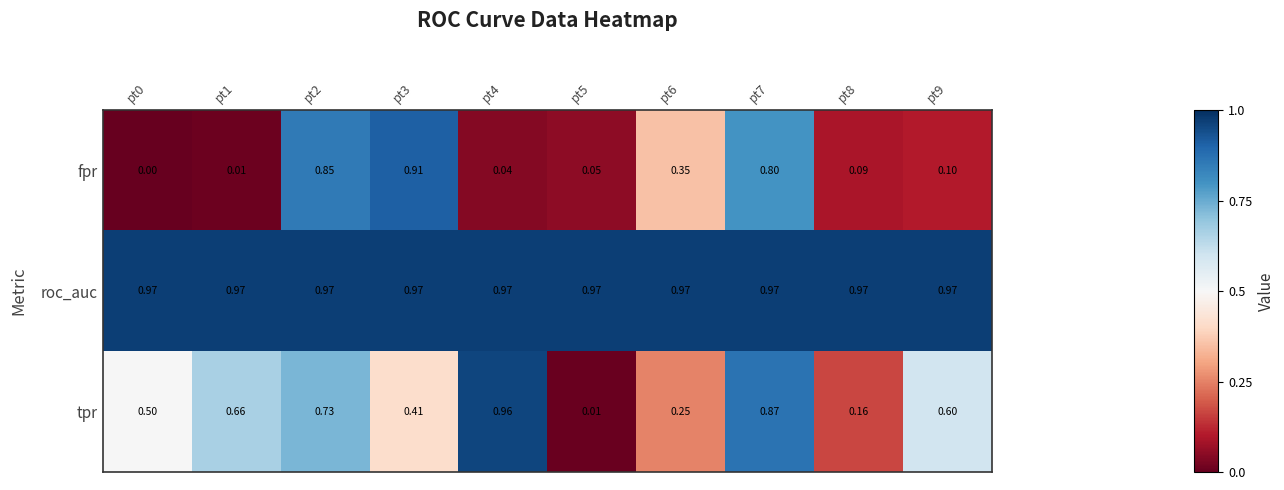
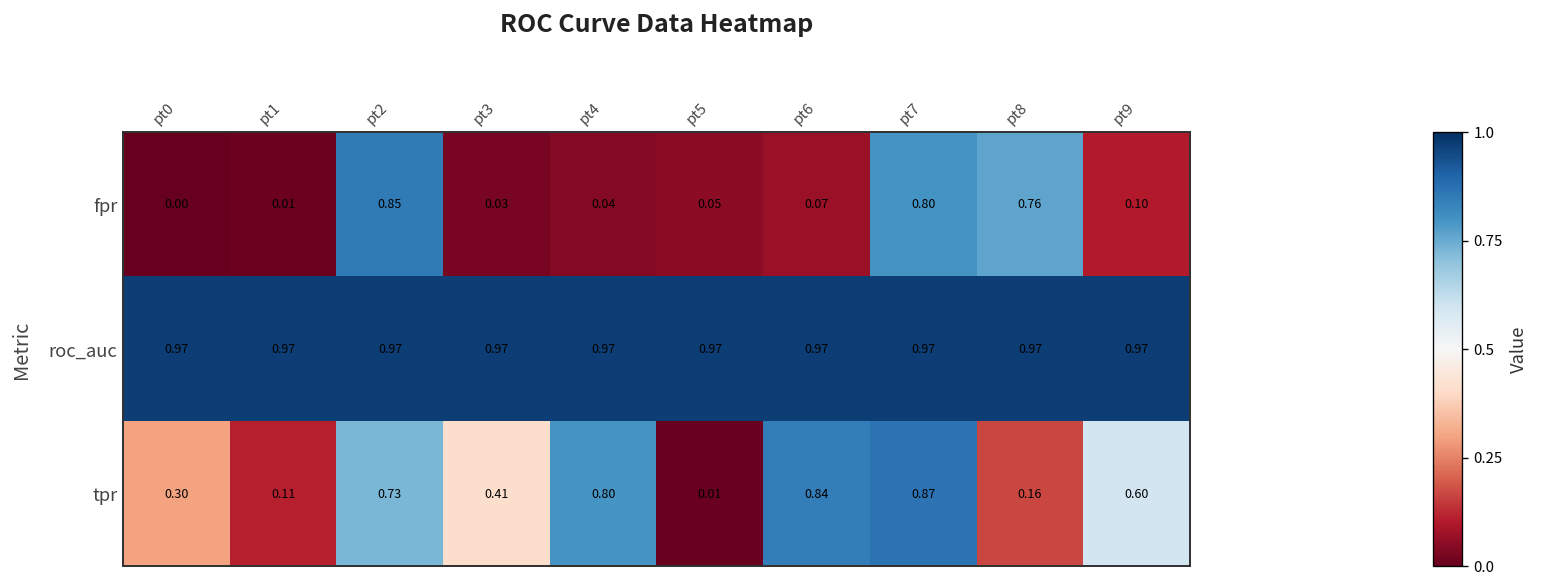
  {
    "fpr": {
      "pt0": 0.00,
      "pt1": 0.01,
      "pt2": 0.85,
-     "pt3": 0.91,
+     "pt3": 0.03,
      "pt4": 0.04,
      "pt5": 0.05,
-     "pt6": 0.35,
+     "pt6": 0.07,
      "pt7": 0.80,
-     "pt8": 0.09,
+     "pt8": 0.76,
      "pt9": 0.10
    },
    "roc_auc": {
      "pt0": 0.97,
      "pt1": 0.97,
      "pt2": 0.97,
      "pt3": 0.97,
      "pt4": 0.97,
      "pt5": 0.97,
      "pt6": 0.97,
      "pt7": 0.97,
      "pt8": 0.97,
      "pt9": 0.97
    },
    "tpr": {
-     "pt0": 0.50,
-     "pt1": 0.66,
+     "pt0": 0.30,
+     "pt1": 0.11,
      "pt2": 0.73,
      "pt3": 0.41,
-     "pt4": 0.96,
+     "pt4": 0.80,
      "pt5": 0.01,
-     "pt6": 0.25,
+     "pt6": 0.84,
      "pt7": 0.87,
      "pt8": 0.16,
      "pt9": 0.60
    }
  }
